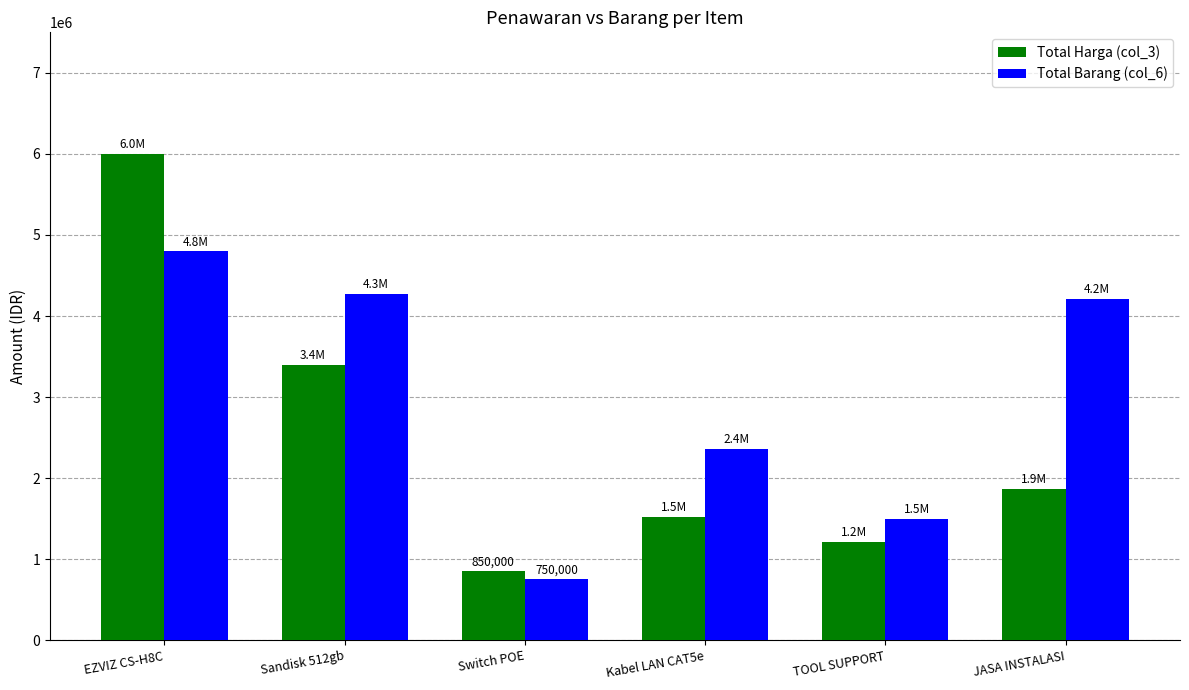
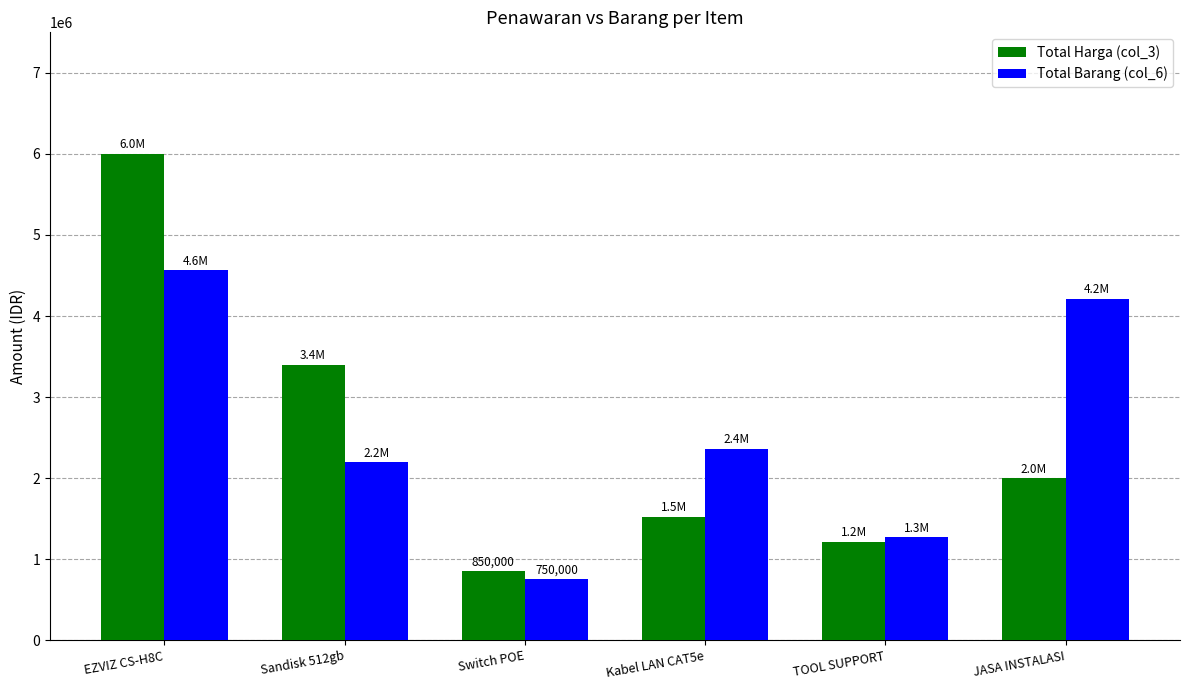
  {
    "Total Harga (col_3)": {
      "EZVIZ CS-H8C": "6.0M",
      "Sandisk 512gb": "3.4M",
      "Switch POE": "850,000",
      "Kabel LAN CAT5e": "1.5M",
      "TOOL SUPPORT": "1.2M",
-     "JASA INSTALASI": "1.9M"
+     "JASA INSTALASI": "2.0M"
    },
    "Total Barang (col_6)": {
-     "EZVIZ CS-H8C": "4.8M",
-     "Sandisk 512gb": "4.3M",
+     "EZVIZ CS-H8C": "4.6M",
+     "Sandisk 512gb": "2.2M",
      "Switch POE": "750,000",
      "Kabel LAN CAT5e": "2.4M",
-     "TOOL SUPPORT": "1.5M",
+     "TOOL SUPPORT": "1.3M",
      "JASA INSTALASI": "4.2M"
    }
  }
